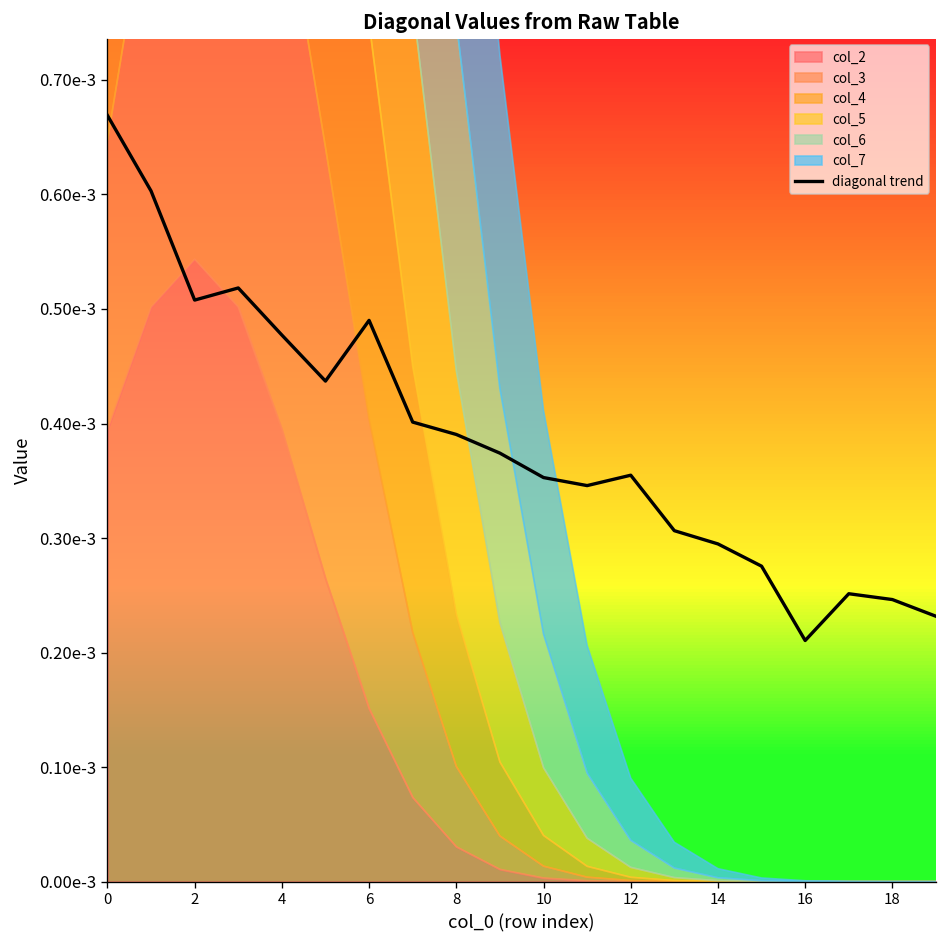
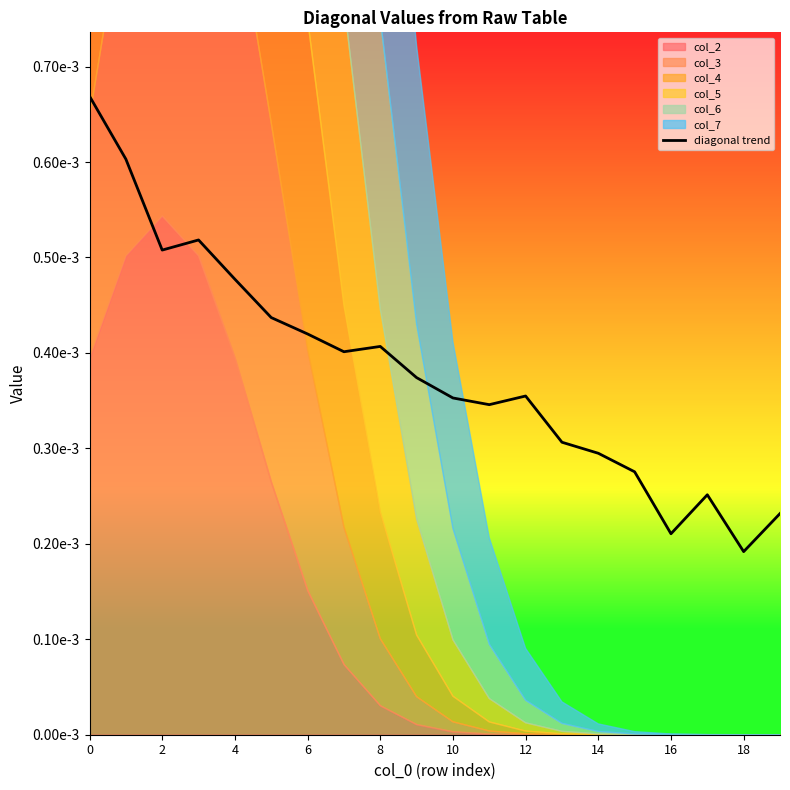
  {
    "diagonal trend": {
      "0": 0.00067,
      "2": 0.00051,
      "4": 0.00048,
-     "6": 0.00049,
-     "8": 0.00039,
+     "6": 0.00042,
+     "8": 0.00041,
      "10": 0.00035,
      "12": 0.00035,
      "14": 0.00029,
      "16": 0.00021,
-     "18": 0.00025
+     "18": 0.00019
    },
    "col_6": {
      "10": 0.00012,
      "12": 0.00002
    },
    "col_7": {
      "10": 0.00020,
      "12": 0.00005,
      "14": 0.00001
    }
  }
